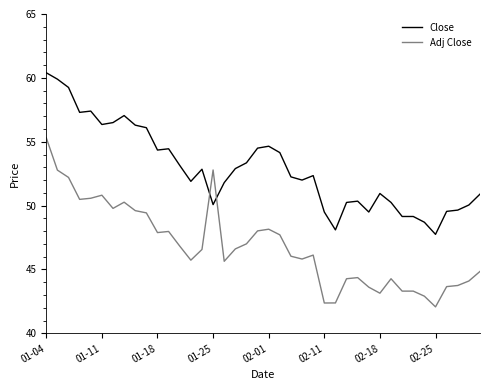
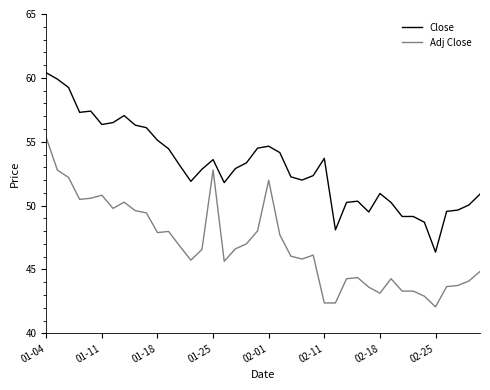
  {
    "Close": {
      "01-04": 60.4,
      "01-11": 56.3,
-     "01-18": 54.3,
-     "01-25": 50.1,
+     "01-18": 55.1,
+     "01-25": 53.6,
      "02-01": 54.7,
-     "02-11": 49.5,
+     "02-11": 53.7,
      "02-18": 51.0,
-     "02-25": 47.8
+     "02-25": 46.4
    },
    "Adj Close": {
      "01-04": 55.3,
      "01-11": 50.8,
      "01-18": 47.9,
      "01-25": 52.8,
-     "02-01": 48.2,
+     "02-01": 52.0,
      "02-11": 42.4,
      "02-18": 43.1,
      "02-25": 42.1
    }
  }
